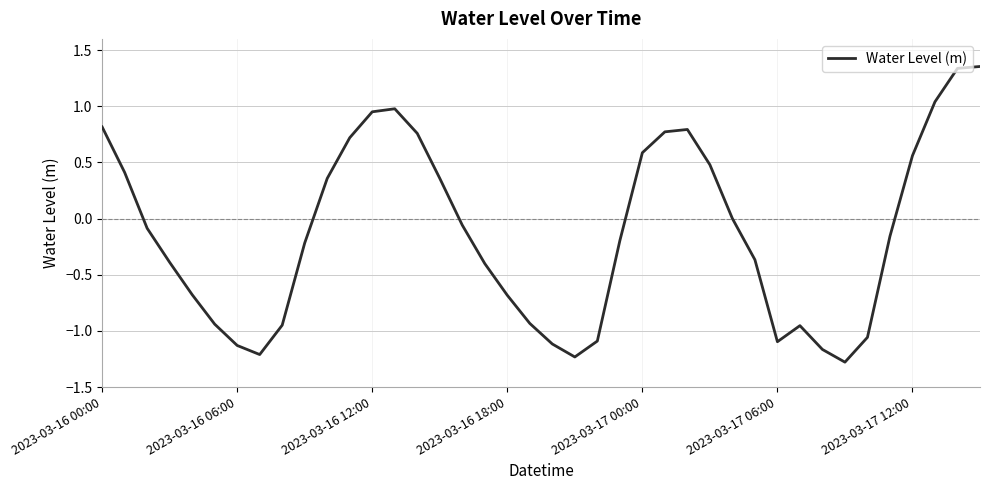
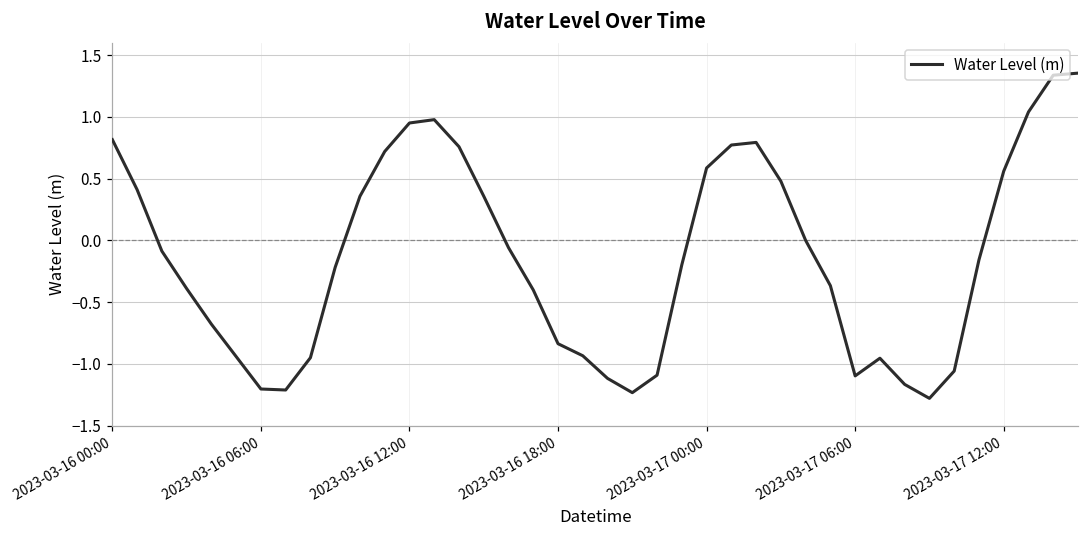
  {
    "2023-03-16 00:00": 0.82,
-   "2023-03-16 06:00": -1.13,
+   "2023-03-16 06:00": -1.20,
    "2023-03-16 12:00": 0.95,
-   "2023-03-16 18:00": -0.68,
+   "2023-03-16 18:00": -0.84,
    "2023-03-17 00:00": 0.59,
    "2023-03-17 06:00": -1.10,
    "2023-03-17 12:00": 0.56
  }
